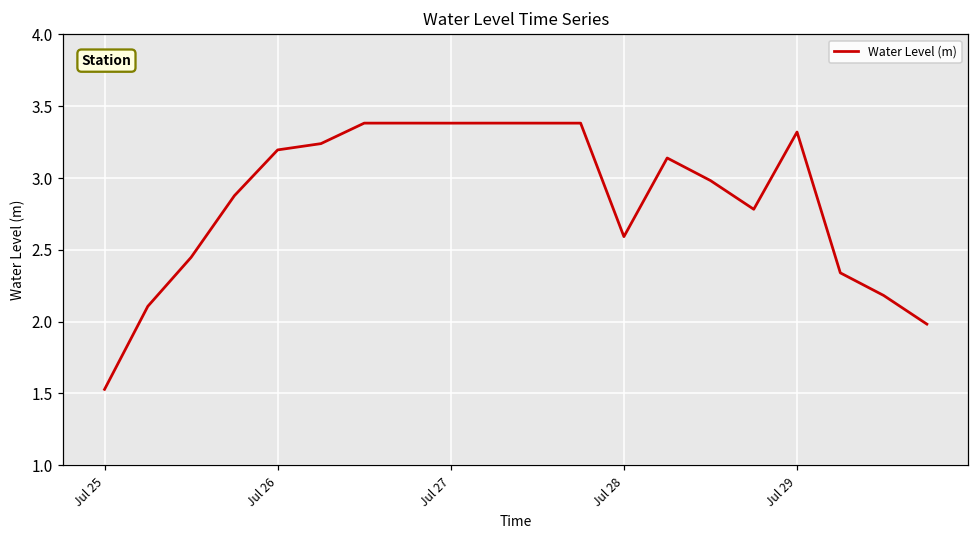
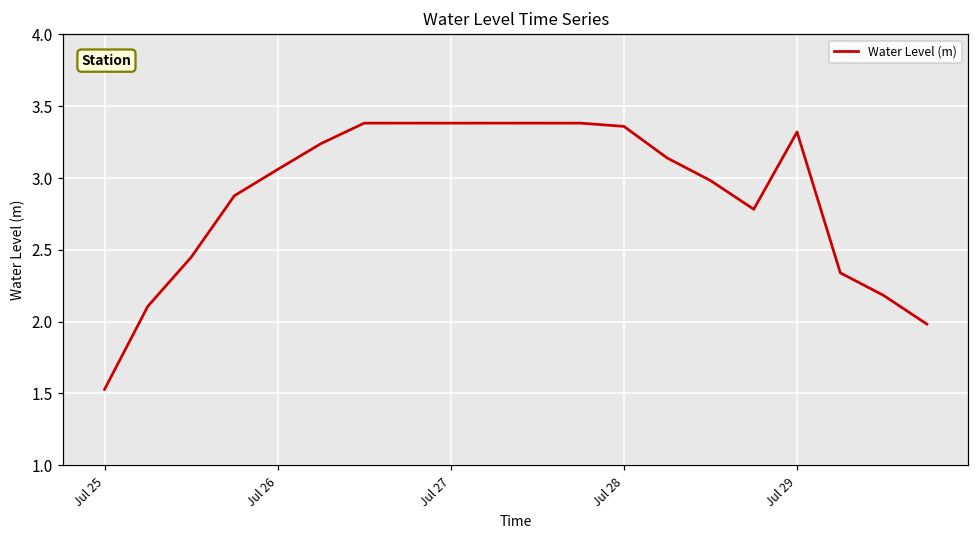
  {
    "Jul 25": 1.53,
-   "Jul 26": 3.20,
+   "Jul 26": 3.06,
    "Jul 27": 3.38,
-   "Jul 28": 2.59,
+   "Jul 28": 3.36,
    "Jul 29": 3.32
  }
